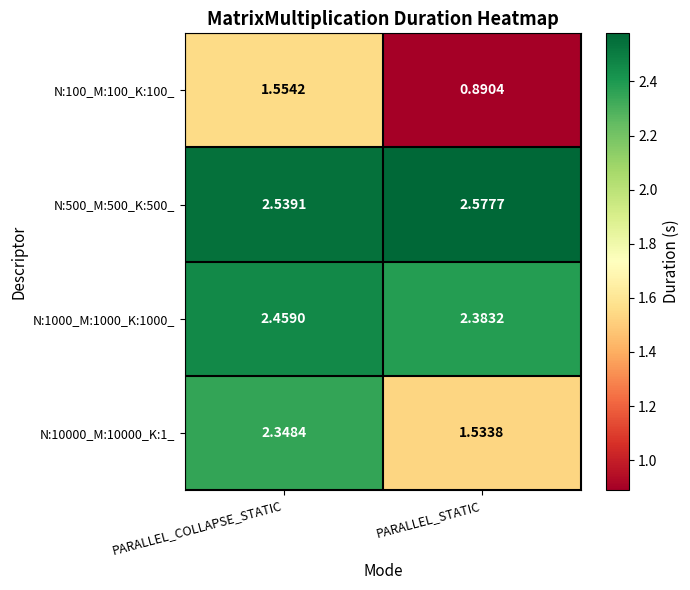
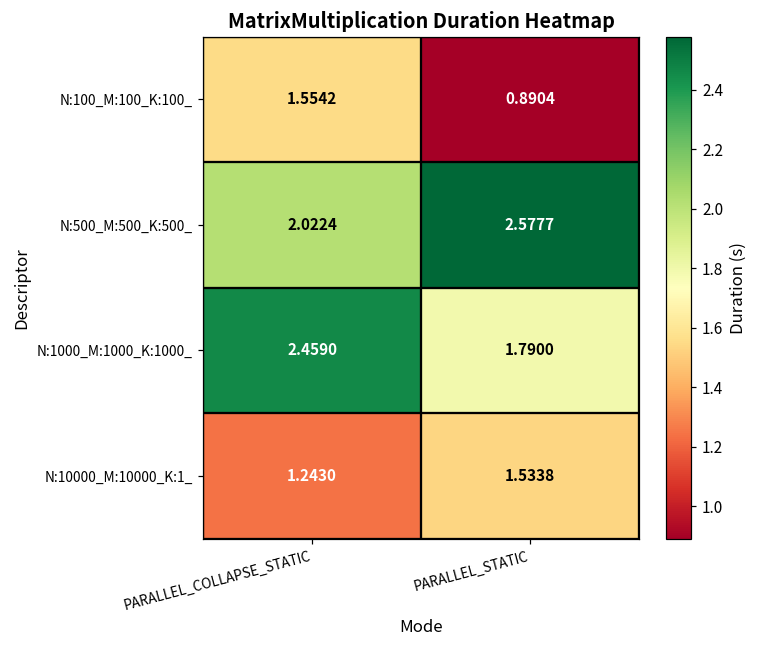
  {
    "N:100_M:100_K:100_": {
      "PARALLEL_COLLAPSE_STATIC": 1.5542,
      "PARALLEL_STATIC": 0.8904
    },
    "N:500_M:500_K:500_": {
-     "PARALLEL_COLLAPSE_STATIC": 2.5391,
+     "PARALLEL_COLLAPSE_STATIC": 2.0224,
      "PARALLEL_STATIC": 2.5777
    },
    "N:1000_M:1000_K:1000_": {
      "PARALLEL_COLLAPSE_STATIC": 2.4590,
-     "PARALLEL_STATIC": 2.3832
+     "PARALLEL_STATIC": 1.7900
    },
    "N:10000_M:10000_K:1_": {
-     "PARALLEL_COLLAPSE_STATIC": 2.3484,
+     "PARALLEL_COLLAPSE_STATIC": 1.2430,
      "PARALLEL_STATIC": 1.5338
    }
  }
